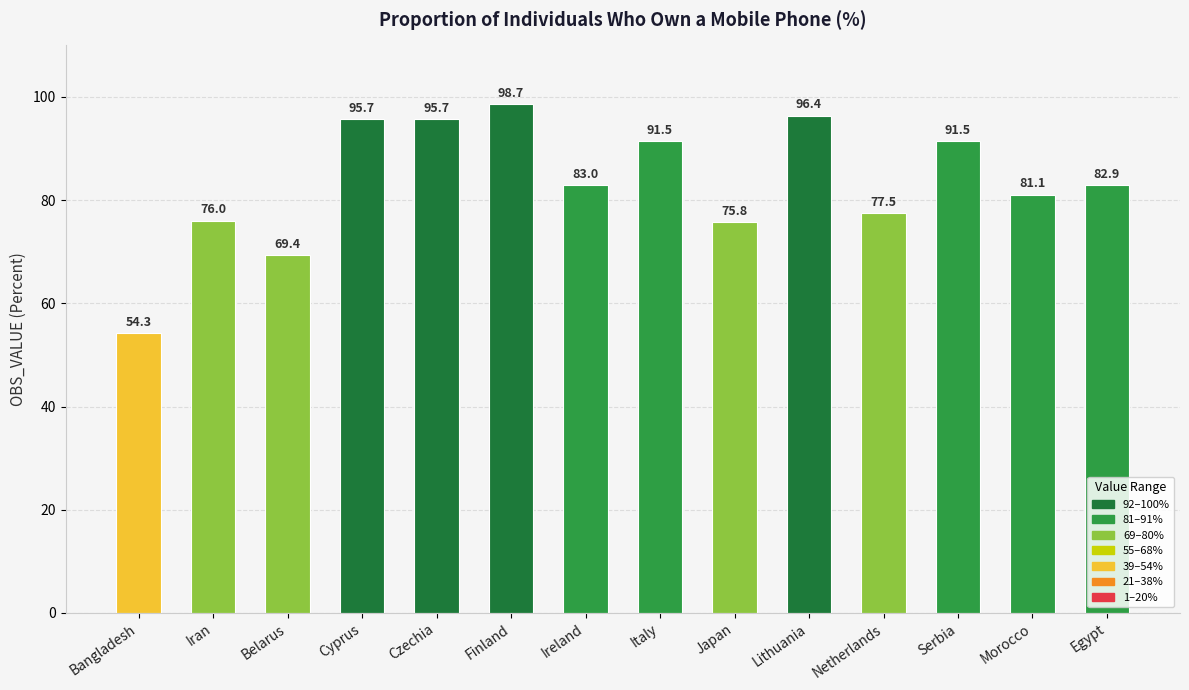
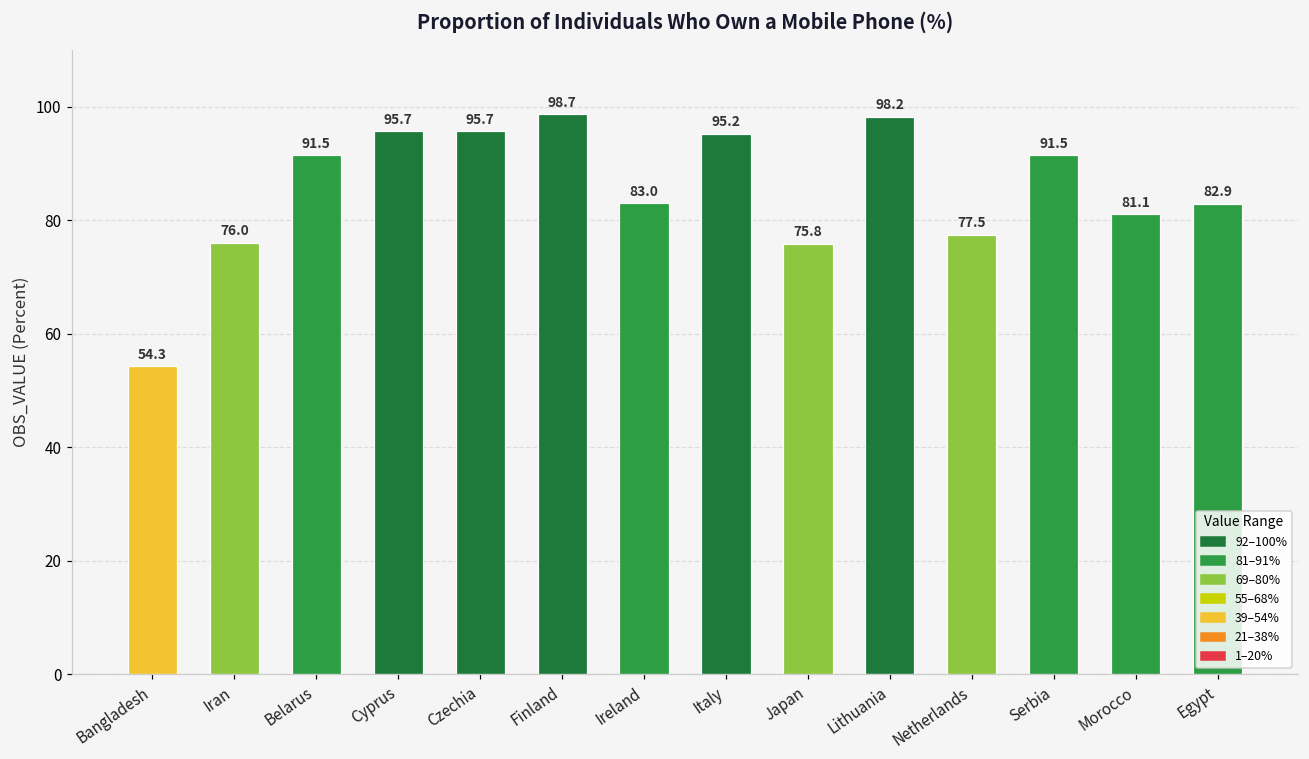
  {
    "Bangladesh": 54.3,
    "Iran": 76.0,
-   "Belarus": 69.4,
+   "Belarus": 91.5,
    "Cyprus": 95.7,
    "Czechia": 95.7,
    "Finland": 98.7,
    "Ireland": 83.0,
-   "Italy": 91.5,
+   "Italy": 95.2,
    "Japan": 75.8,
-   "Lithuania": 96.4,
+   "Lithuania": 98.2,
    "Netherlands": 77.5,
    "Serbia": 91.5,
    "Morocco": 81.1,
    "Egypt": 82.9
  }
